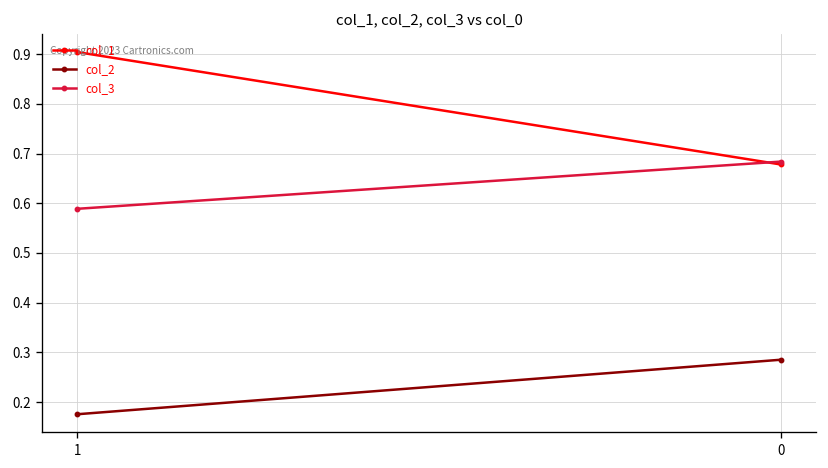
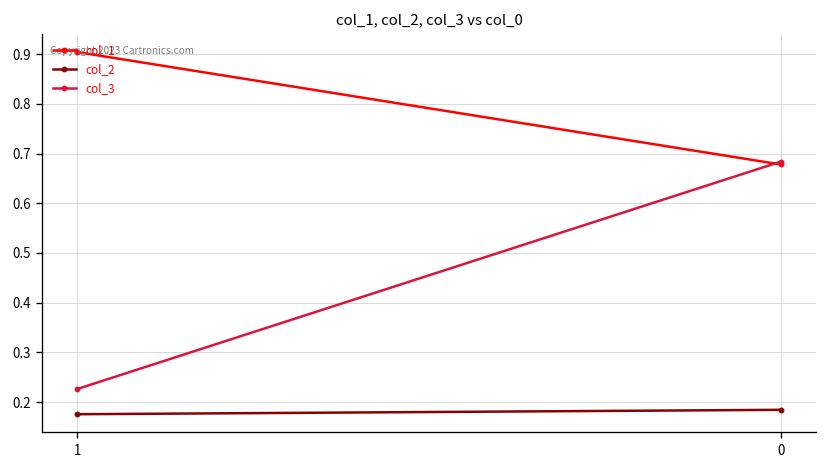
  {
    "col_2": {
      "1": 0.18,
-     "0": 0.29
+     "0": 0.18
    },
    "col_3": {
-     "1": 0.59
+     "1": 0.23
    }
  }
